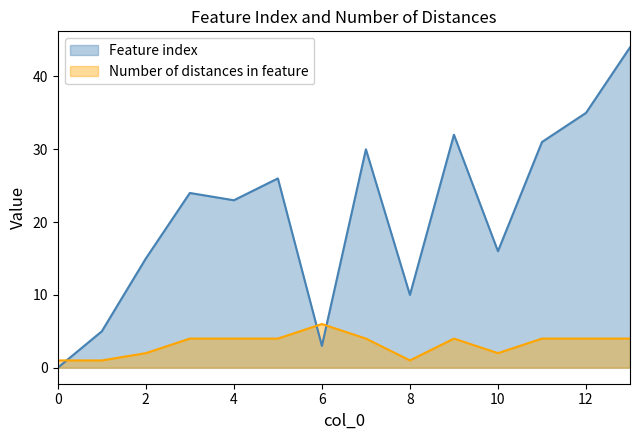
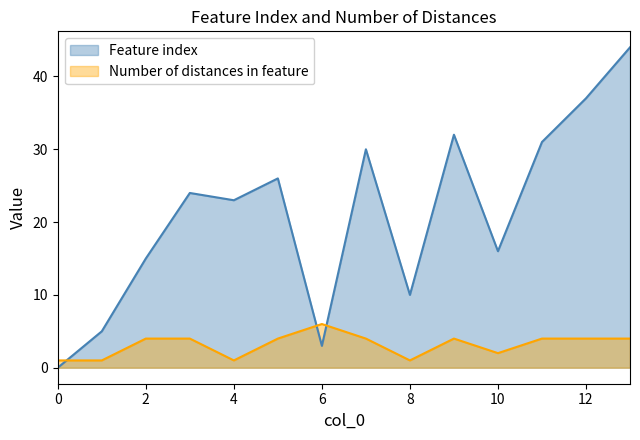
  {
    "Feature index": {
      "0": 0,
      "2": 15,
      "4": 23,
      "6": 3,
      "8": 10,
      "10": 16,
-     "12": 35
+     "12": 37
    },
    "Number of distances in feature": {
      "0": 1,
-     "2": 2,
-     "4": 4,
+     "2": 4,
+     "4": 1,
      "6": 6,
      "8": 1,
      "10": 2,
      "12": 4
    }
  }
